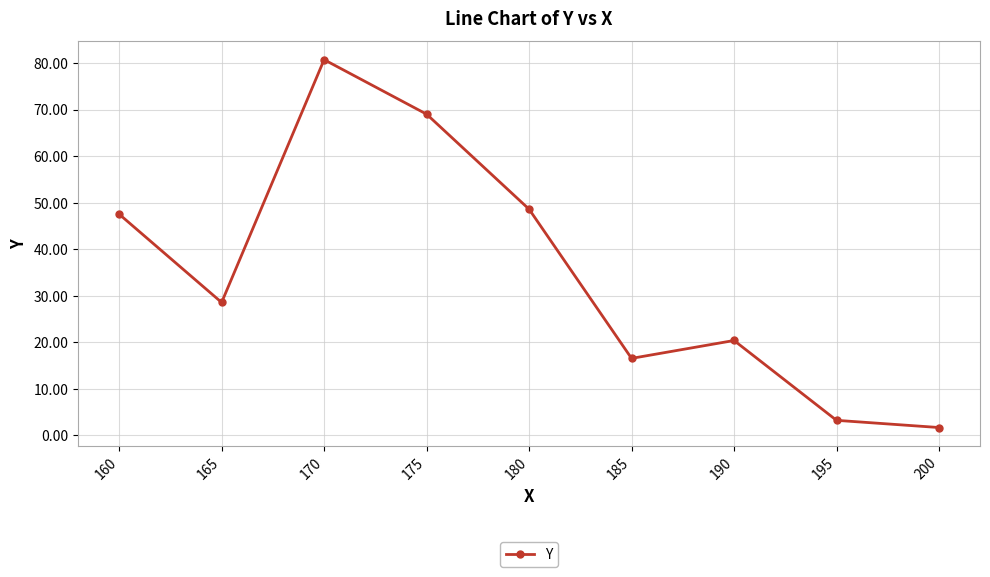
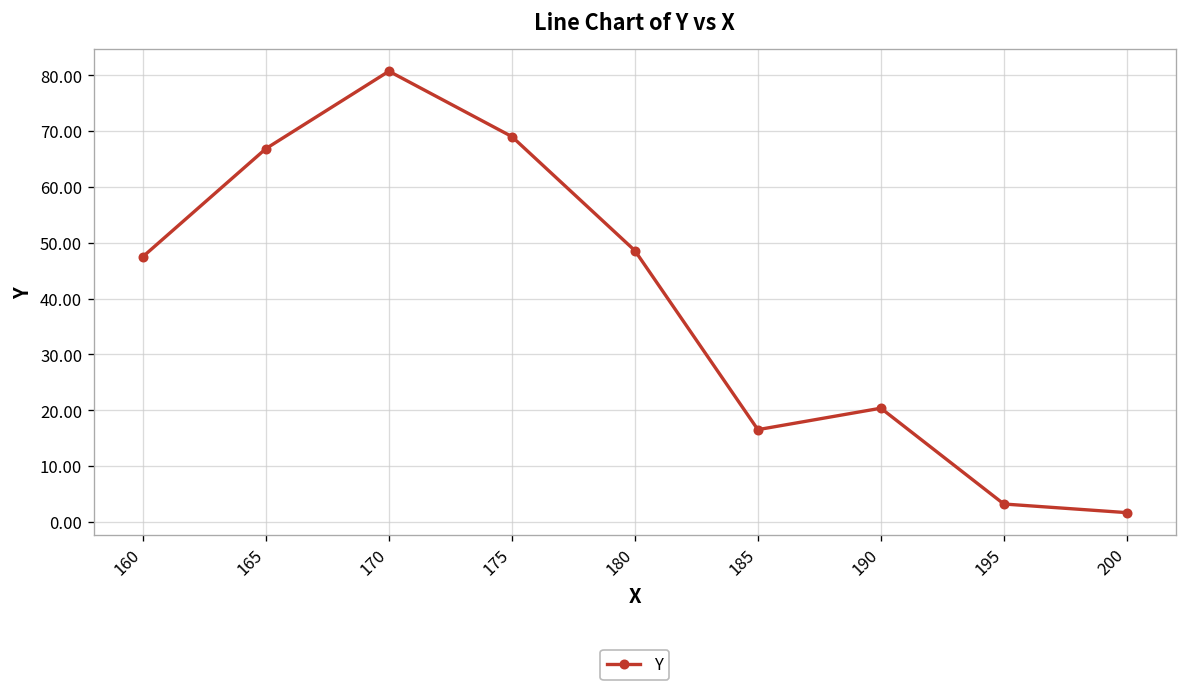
  {
    "160": 48,
-   "165": 29,
+   "165": 67,
    "170": 81,
    "175": 69,
    "180": 49,
    "185": 17,
    "190": 20,
    "195": 3,
    "200": 2
  }
